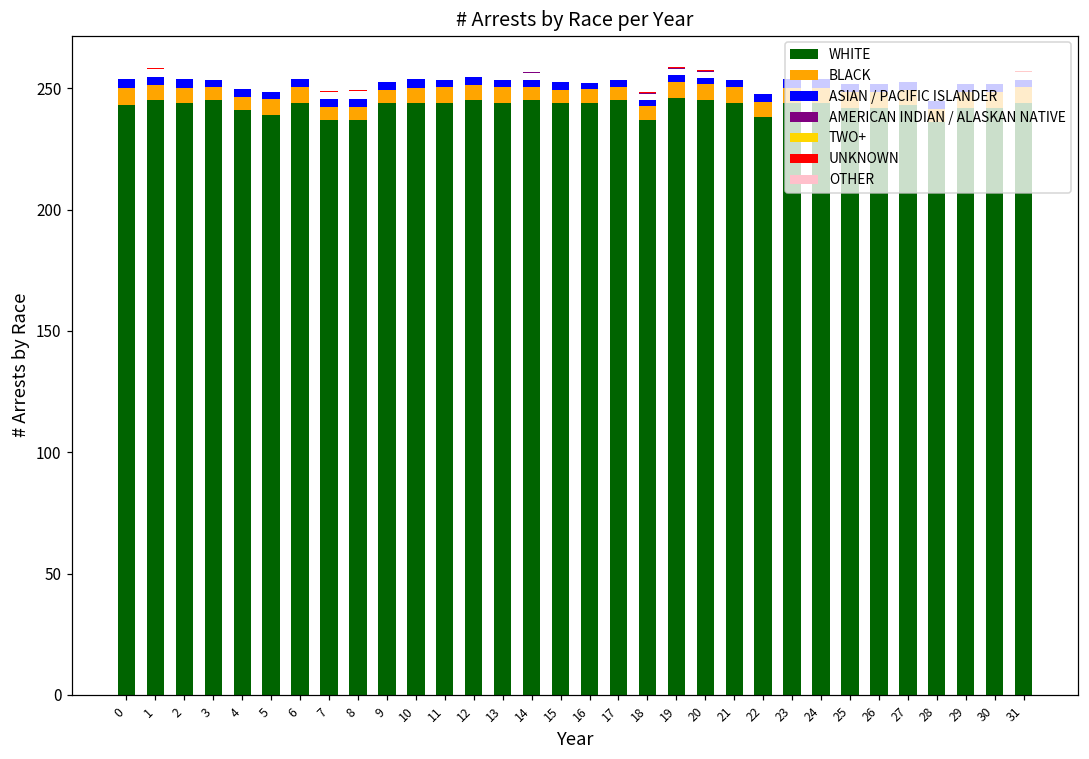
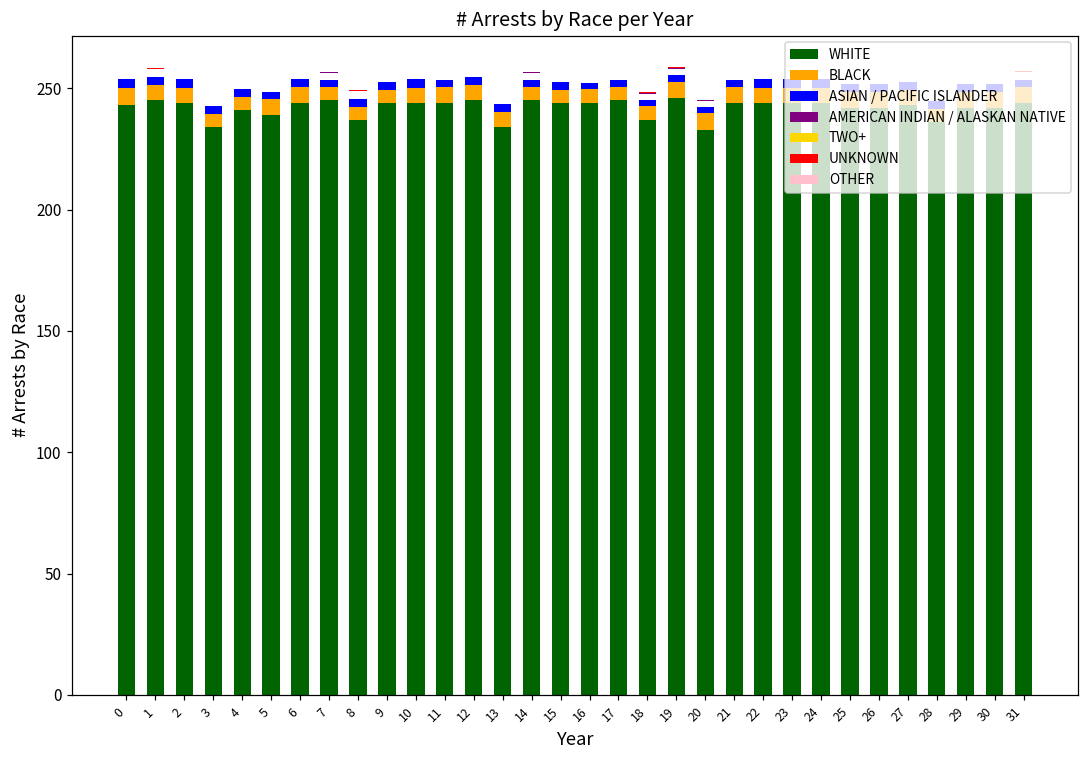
  {
    "WHITE": {
      "0": 243,
      "1": 245,
      "2": 244,
-     "3": 245,
+     "3": 234,
      "4": 241,
      "5": 239,
      "6": 244,
-     "7": 237,
+     "7": 245,
      "8": 237,
      "9": 244,
      "10": 244,
      "11": 244,
      "12": 245,
-     "13": 244,
+     "13": 234,
      "14": 245,
      "15": 244,
      "16": 244,
      "17": 245,
      "18": 237,
      "19": 246,
-     "20": 245,
+     "20": 233,
      "21": 244,
-     "22": 238
+     "22": 244
    },
    "ASIAN / PACIFIC ISLANDER": {
      "0": 3,
      "1": 3,
      "2": 3,
      "3": 3,
      "4": 3,
      "5": 3,
      "6": 3,
      "7": 3,
      "8": 3,
      "9": 3,
      "10": 3,
      "11": 3,
      "12": 3,
      "13": 3,
      "14": 3,
      "15": 3,
      "16": 3,
      "17": 3,
      "18": 3,
      "19": 3,
      "20": 3,
      "21": 3,
      "22": 4
    },
    "AMERICAN INDIAN / ALASKAN NATIVE": {
      "0": 0,
      "2": 0,
      "5": 0,
      "6": 0,
      "9": 0,
      "10": 0,
      "11": 0,
      "13": 0,
      "15": 0,
      "16": 0,
      "21": 0,
      "22": 0
    },
    "UNKNOWN": {
      "0": 0,
      "2": 0,
      "5": 0,
      "6": 0,
      "9": 0,
      "10": 0,
      "11": 0,
      "13": 0,
      "15": 0,
      "16": 0,
      "21": 0,
      "22": 0
    },
    "OTHER": {
      "0": 0,
      "1": 0,
      "2": 0,
      "3": 0,
      "4": 0,
      "5": 0,
      "6": 0,
      "7": 0,
      "8": 0,
      "9": 0,
      "10": 0,
      "11": 0,
      "12": 0,
      "13": 0,
      "14": 0,
      "15": 0,
      "16": 0,
      "17": 0,
      "18": 0,
      "19": 0,
      "20": 0,
      "21": 0,
      "22": 0,
      "23": 0,
      "24": 0,
      "25": 0,
      "26": 0,
      "27": 0,
      "28": 0,
      "29": 0,
      "30": 0,
      "31": 0
    }
  }
